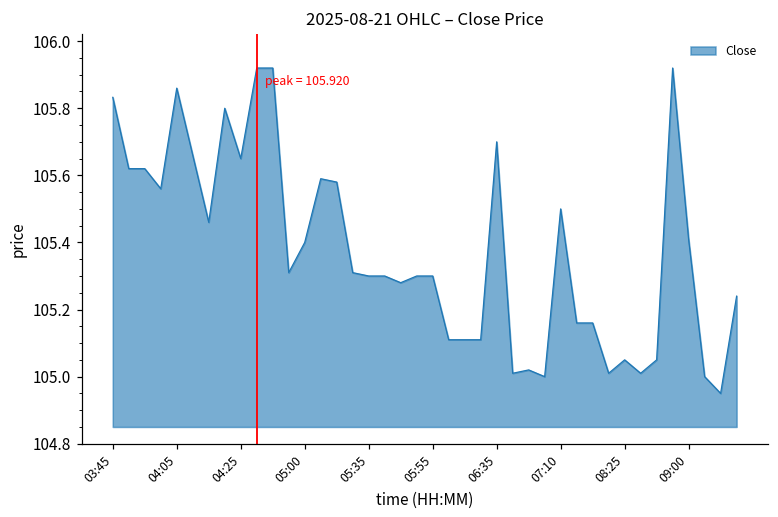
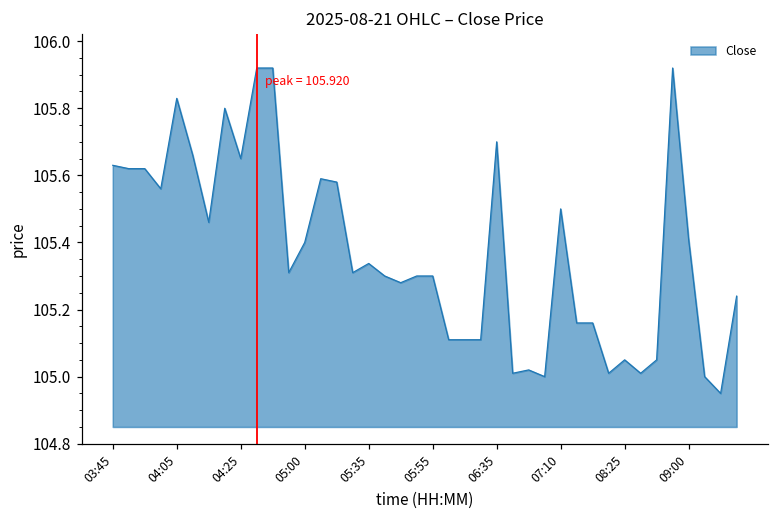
  {
-   "03:45": 105.83,
-   "04:05": 105.86,
+   "03:45": 105.63,
+   "04:05": 105.83,
    "04:25": 105.65,
    "05:00": 105.40,
-   "05:35": 105.30,
+   "05:35": 105.34,
    "05:55": 105.30,
    "06:35": 105.70,
    "07:10": 105.50,
    "08:25": 105.05,
    "09:00": 105.41
  }
